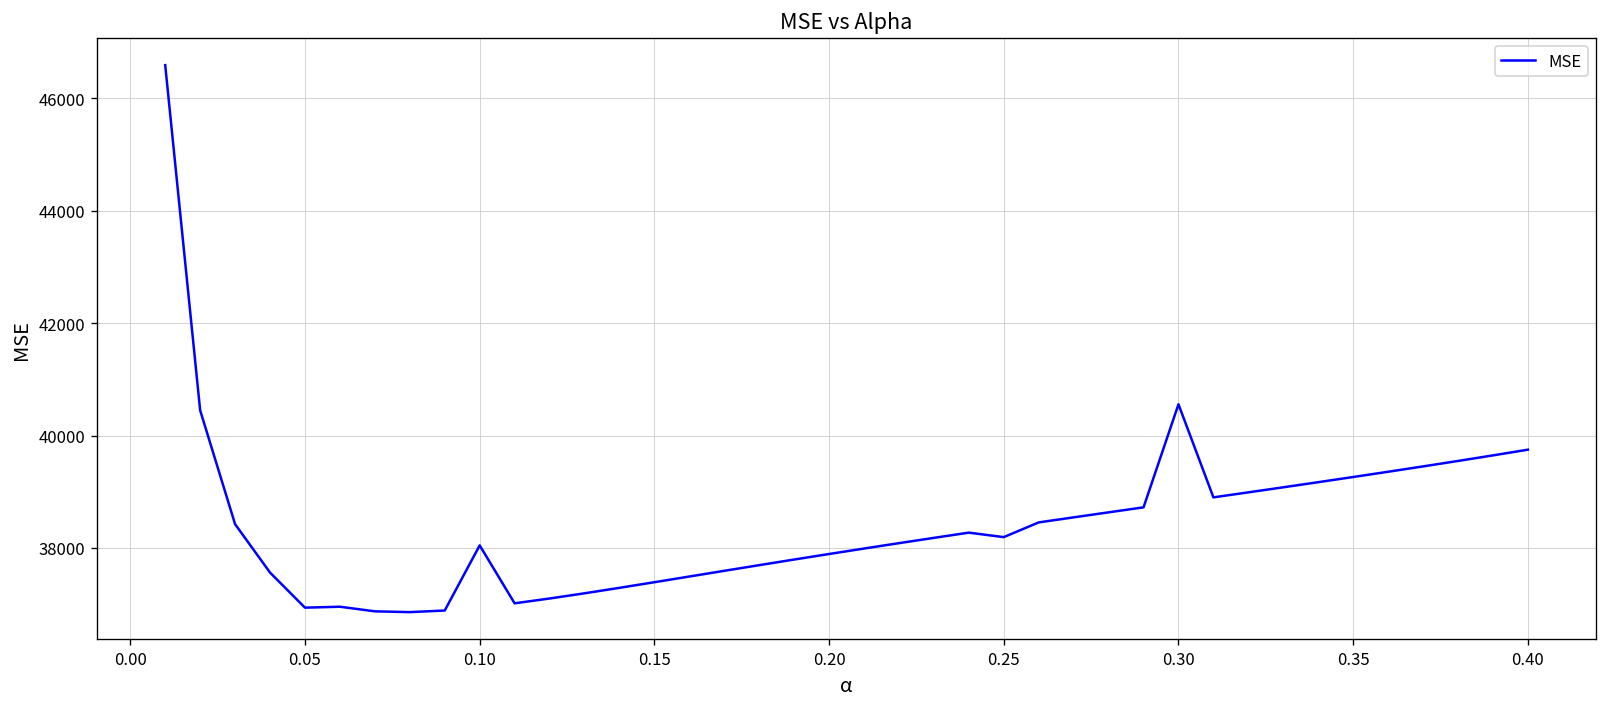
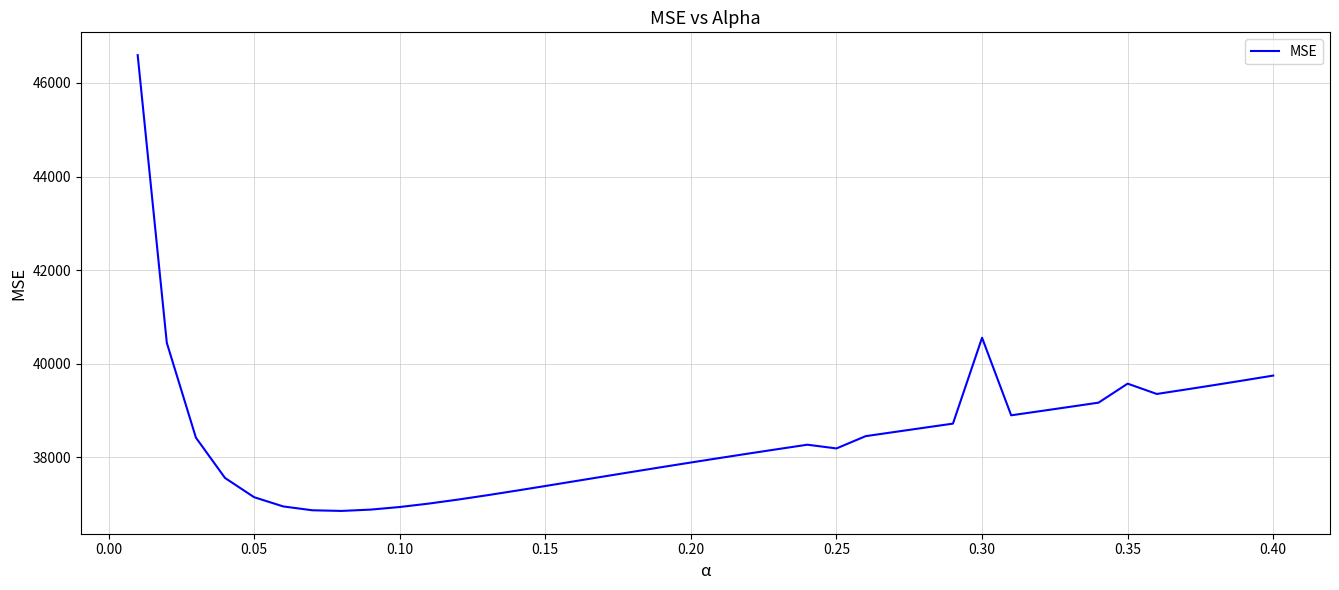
  {
-   "0.05": 36900,
-   "0.10": 38000,
+   "0.05": 37100,
+   "0.10": 36900,
    "0.15": 37400,
    "0.20": 37900,
    "0.25": 38200,
    "0.30": 40600,
-   "0.35": 39300,
+   "0.35": 39600,
    "0.40": 39700
  }
